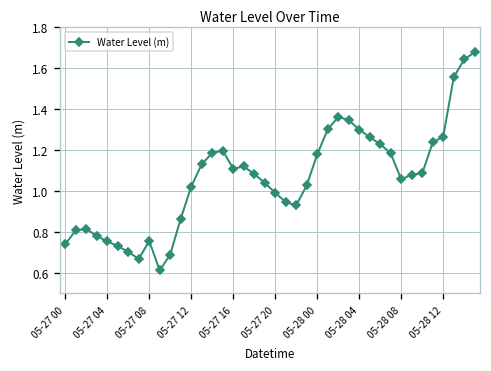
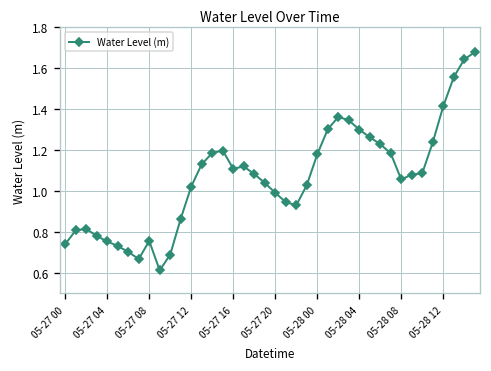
  {
    "05-27 00": 0.74,
    "05-27 04": 0.75,
    "05-27 08": 0.76,
    "05-27 12": 1.02,
    "05-27 16": 1.11,
    "05-27 20": 0.99,
    "05-28 00": 1.18,
    "05-28 04": 1.30,
    "05-28 08": 1.06,
-   "05-28 12": 1.27
+   "05-28 12": 1.41
  }
